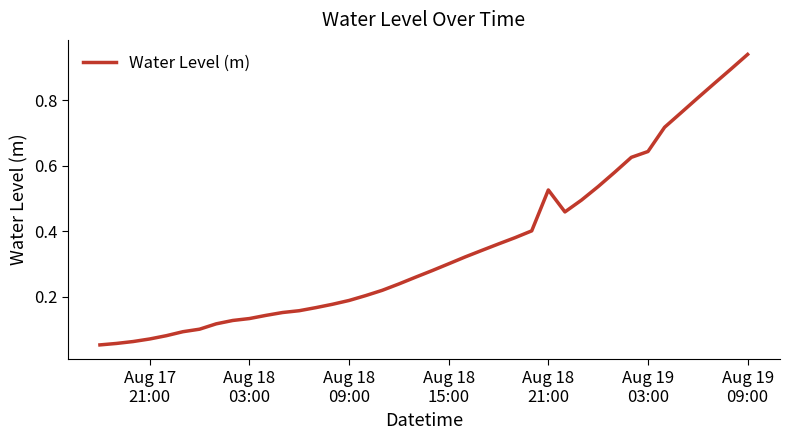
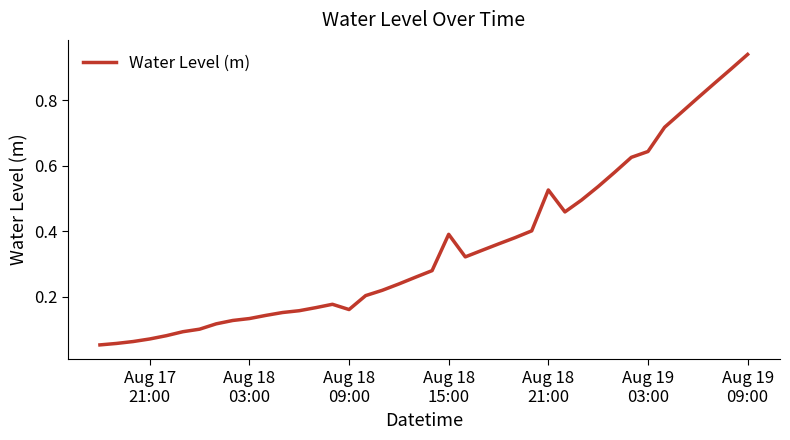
  {
    "Aug 17 21:00": 0.07,
    "Aug 18 03:00": 0.13,
-   "Aug 18 09:00": 0.19,
-   "Aug 18 15:00": 0.30,
+   "Aug 18 09:00": 0.16,
+   "Aug 18 15:00": 0.39,
    "Aug 18 21:00": 0.53,
    "Aug 19 03:00": 0.64,
    "Aug 19 09:00": 0.94
  }
